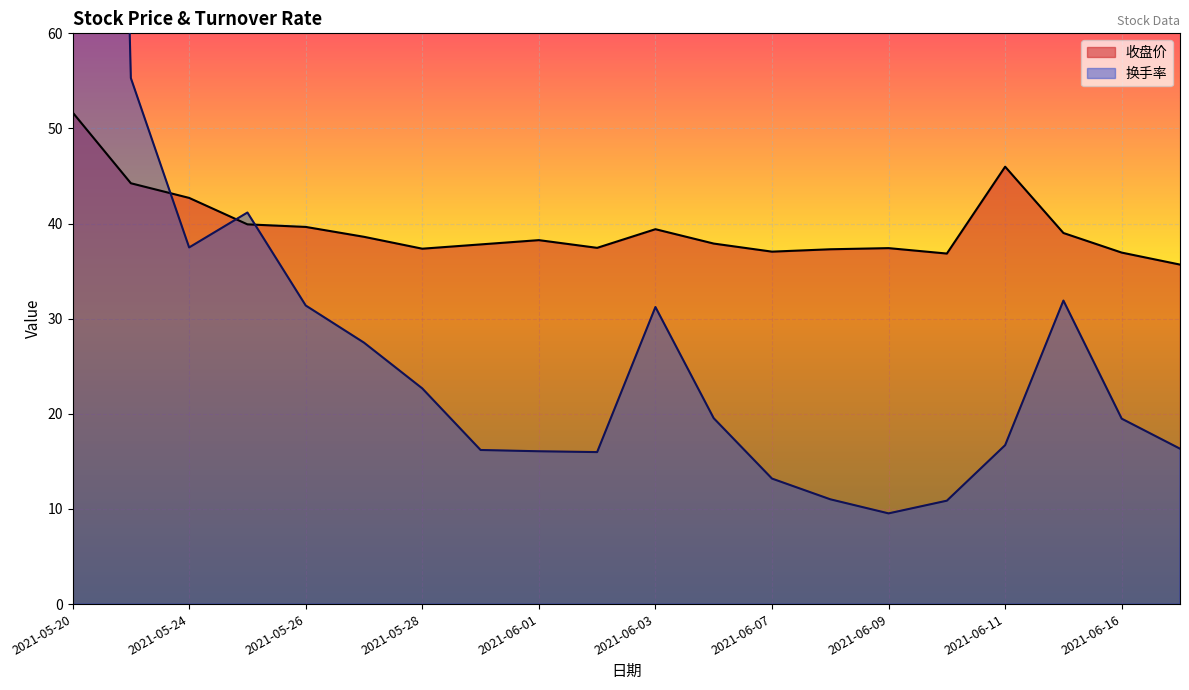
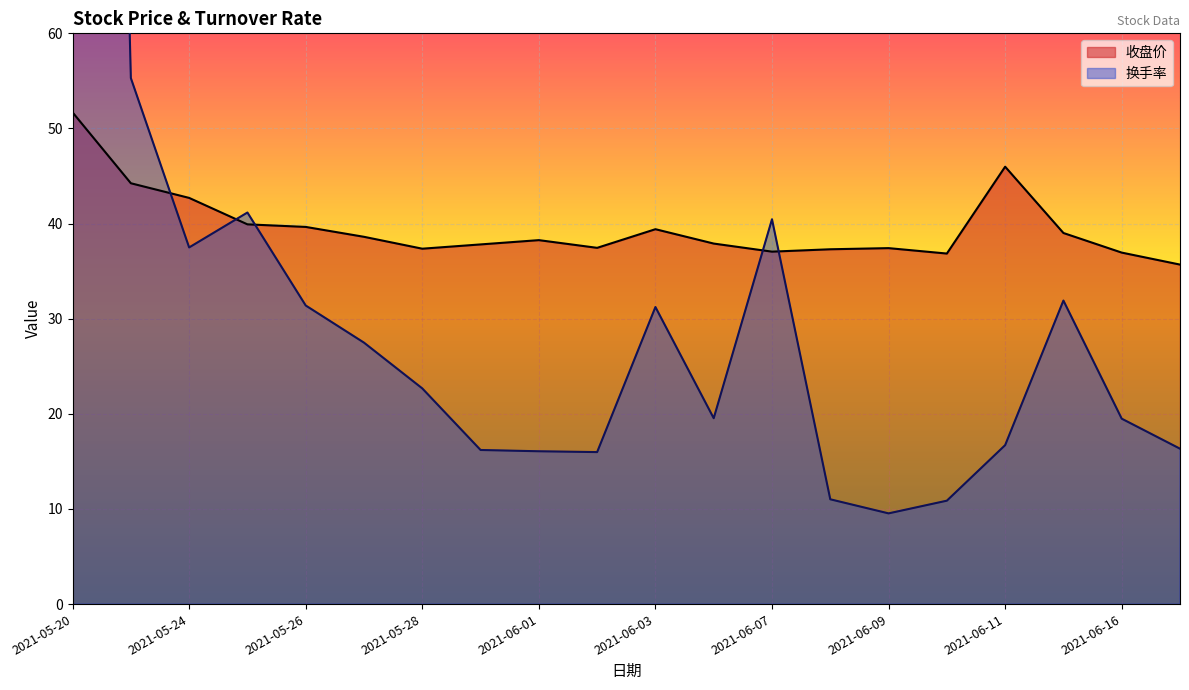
  {
    "收盘价": {
      "2021-05-20": 52,
      "2021-05-24": 43,
      "2021-05-26": 40,
      "2021-05-28": 37,
      "2021-06-01": 38,
      "2021-06-03": 39,
      "2021-06-07": 37,
      "2021-06-09": 37,
      "2021-06-11": 46,
      "2021-06-16": 37
    },
    "换手率": {
      "2021-05-24": 37,
      "2021-05-26": 31,
      "2021-05-28": 23,
      "2021-06-01": 16,
      "2021-06-03": 31,
-     "2021-06-07": 13,
+     "2021-06-07": 40,
      "2021-06-09": 10,
      "2021-06-11": 17,
      "2021-06-16": 19
    }
  }
